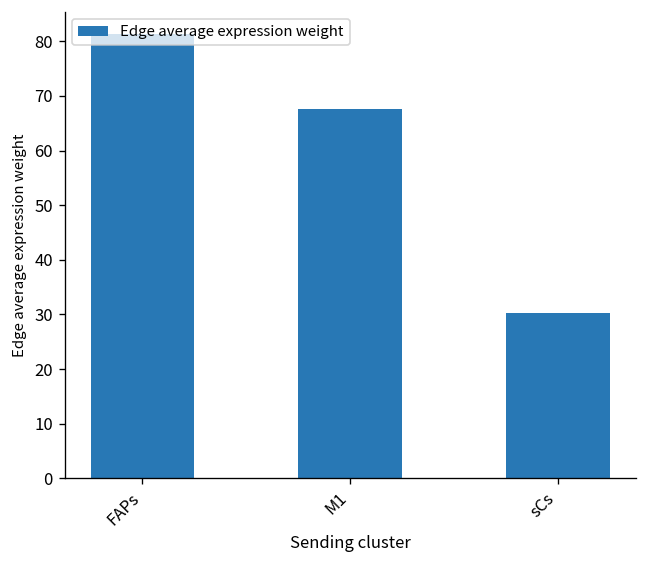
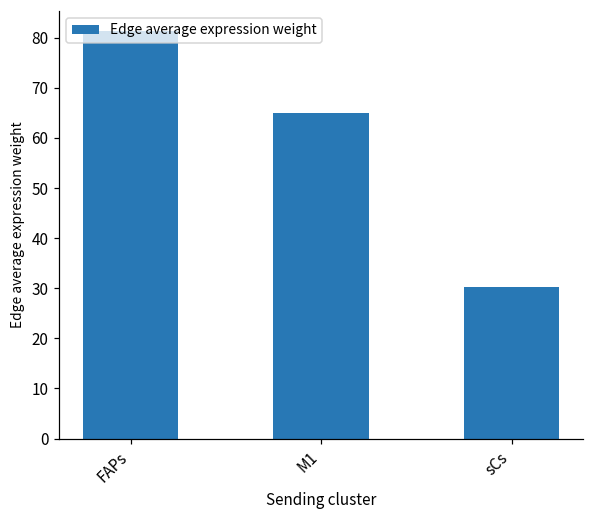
  {
-   "M1": 68,
+   "M1": 65,
    "sCs": 30
  }
